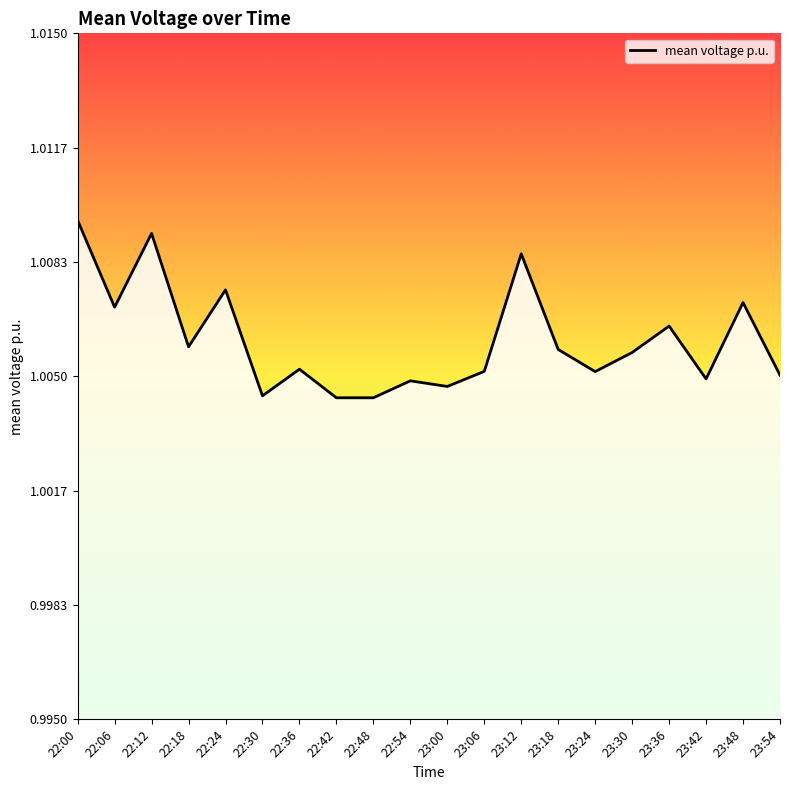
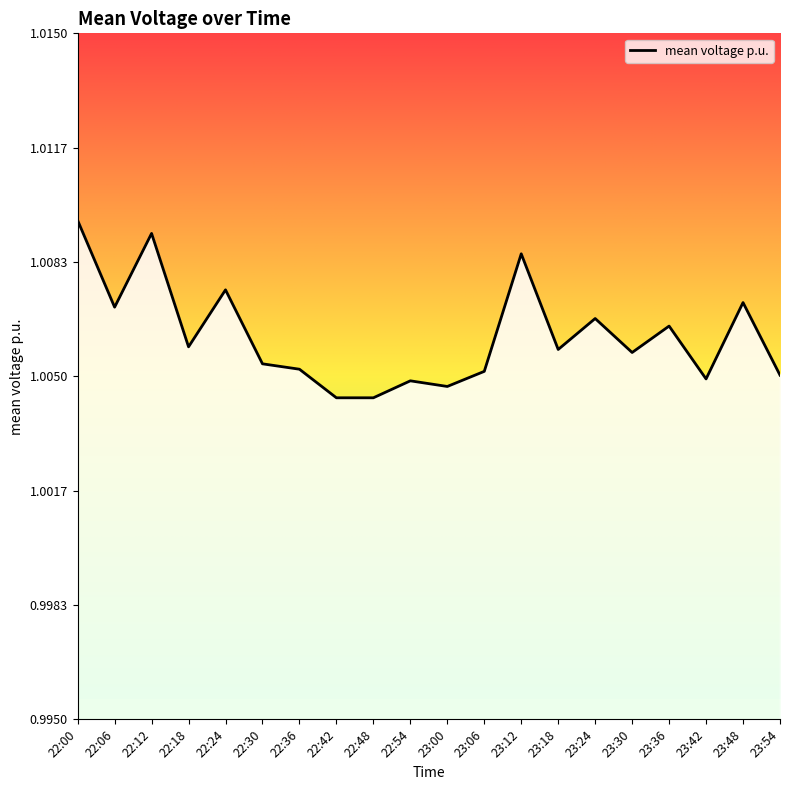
  {
    "mean voltage p.u.": {
      "22:00": 1.0095,
      "22:06": 1.0070,
      "22:12": 1.0092,
      "22:18": 1.0059,
      "22:24": 1.0075,
-     "22:30": 1.0044,
+     "22:30": 1.0054,
      "22:36": 1.0052,
      "22:42": 1.0044,
      "22:48": 1.0044,
      "22:54": 1.0049,
      "23:00": 1.0047,
      "23:06": 1.0051,
      "23:12": 1.0086,
      "23:18": 1.0058,
-     "23:24": 1.0051,
+     "23:24": 1.0067,
      "23:30": 1.0057,
      "23:36": 1.0065,
      "23:42": 1.0049,
      "23:48": 1.0072,
      "23:54": 1.0050
    }
  }
